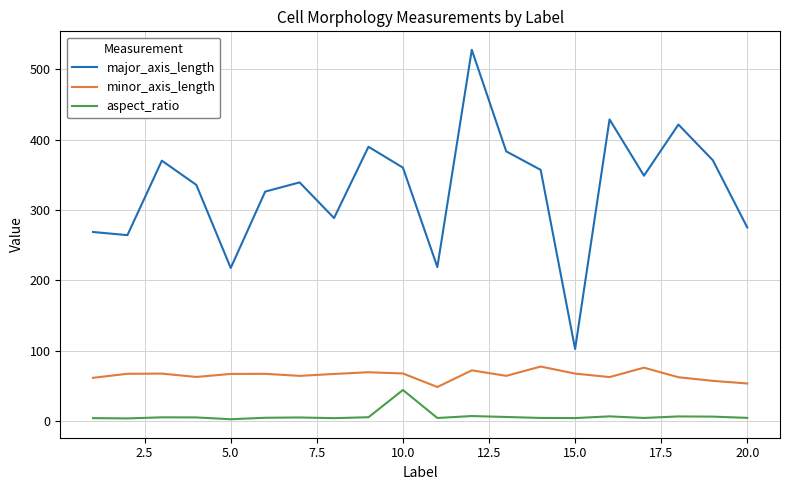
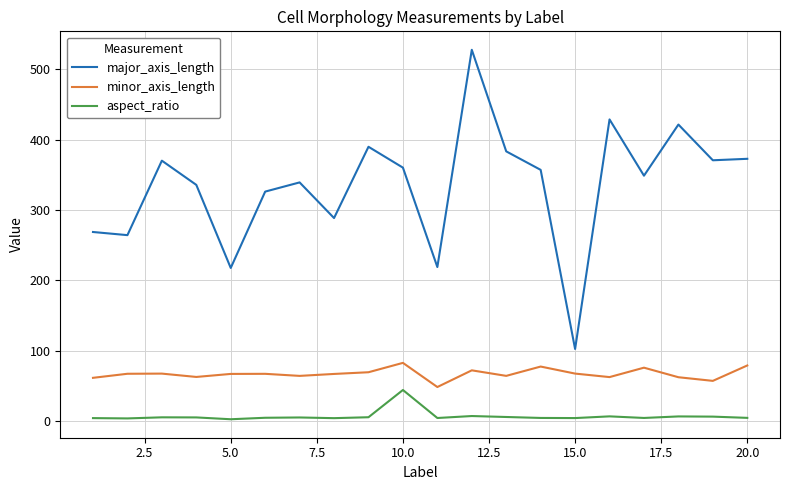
  {
    "major_axis_length": {
      "5.0": 220,
      "10.0": 360,
      "15.0": 100,
-     "20.0": 280
+     "20.0": 370
    },
    "minor_axis_length": {
      "5.0": 70,
-     "10.0": 70,
+     "10.0": 80,
      "15.0": 70,
-     "20.0": 50
+     "20.0": 80
    },
    "aspect_ratio": {
      "5.0": 0,
      "10.0": 40,
      "15.0": 0,
      "20.0": 0
    }
  }
